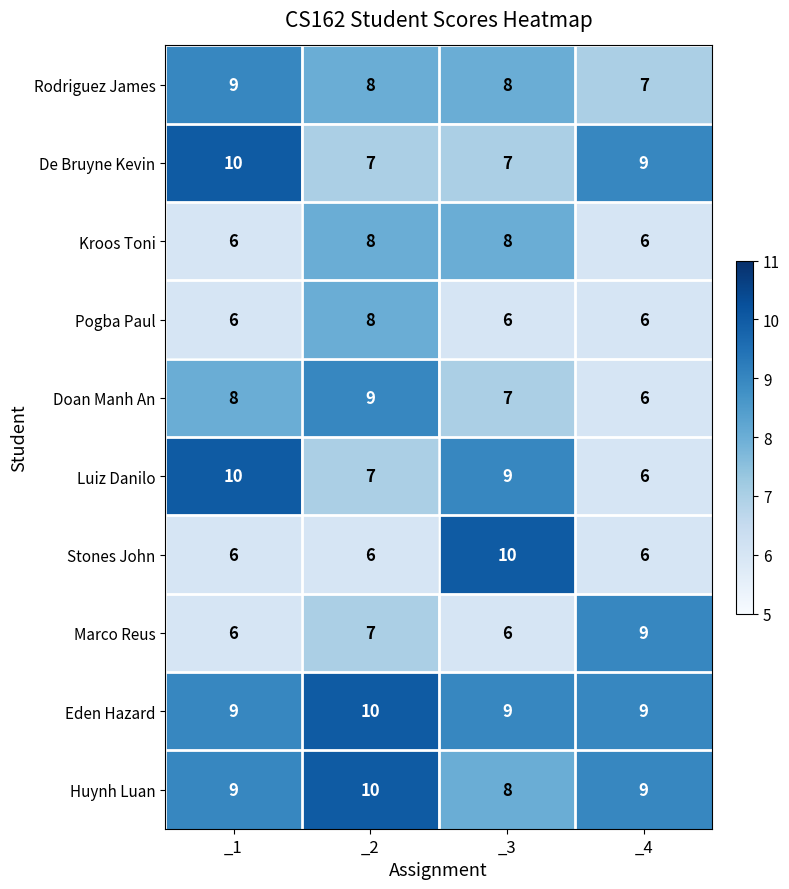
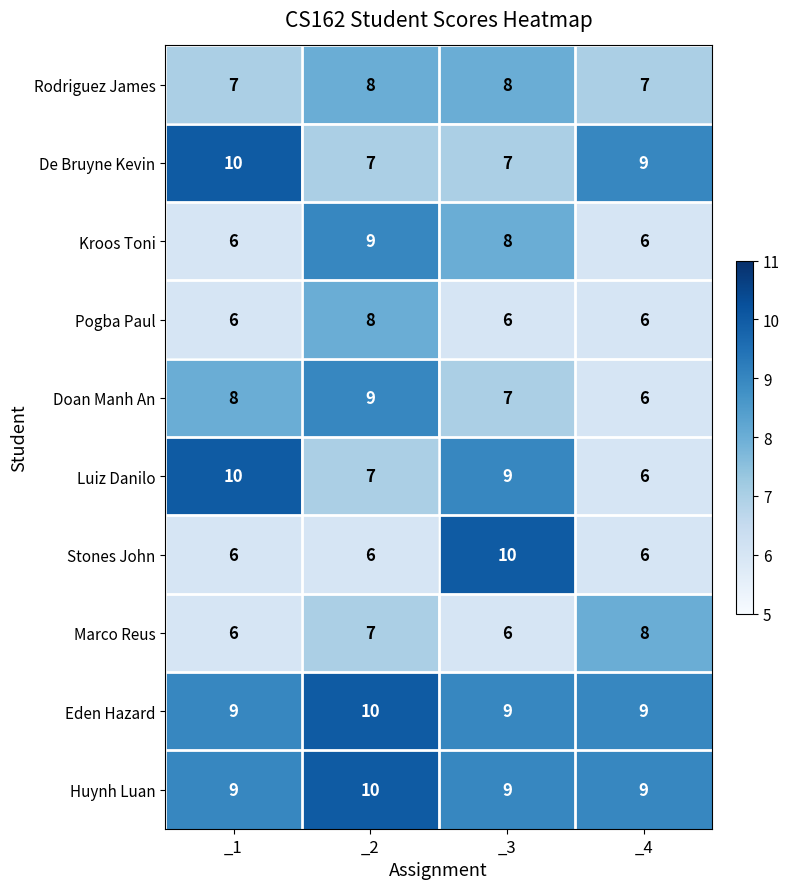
  {
    "Rodriguez James": {
-     "_1": 9,
+     "_1": 7,
      "_2": 8,
      "_3": 8,
      "_4": 7
    },
    "De Bruyne Kevin": {
      "_1": 10,
      "_2": 7,
      "_3": 7,
      "_4": 9
    },
    "Kroos Toni": {
      "_1": 6,
-     "_2": 8,
+     "_2": 9,
      "_3": 8,
      "_4": 6
    },
    "Pogba Paul": {
      "_1": 6,
      "_2": 8,
      "_3": 6,
      "_4": 6
    },
    "Doan Manh An": {
      "_1": 8,
      "_2": 9,
      "_3": 7,
      "_4": 6
    },
    "Luiz Danilo": {
      "_1": 10,
      "_2": 7,
      "_3": 9,
      "_4": 6
    },
    "Stones John": {
      "_1": 6,
      "_2": 6,
      "_3": 10,
      "_4": 6
    },
    "Marco Reus": {
      "_1": 6,
      "_2": 7,
      "_3": 6,
-     "_4": 9
+     "_4": 8
    },
    "Eden Hazard": {
      "_1": 9,
      "_2": 10,
      "_3": 9,
      "_4": 9
    },
    "Huynh Luan": {
      "_1": 9,
      "_2": 10,
-     "_3": 8,
+     "_3": 9,
      "_4": 9
    }
  }
